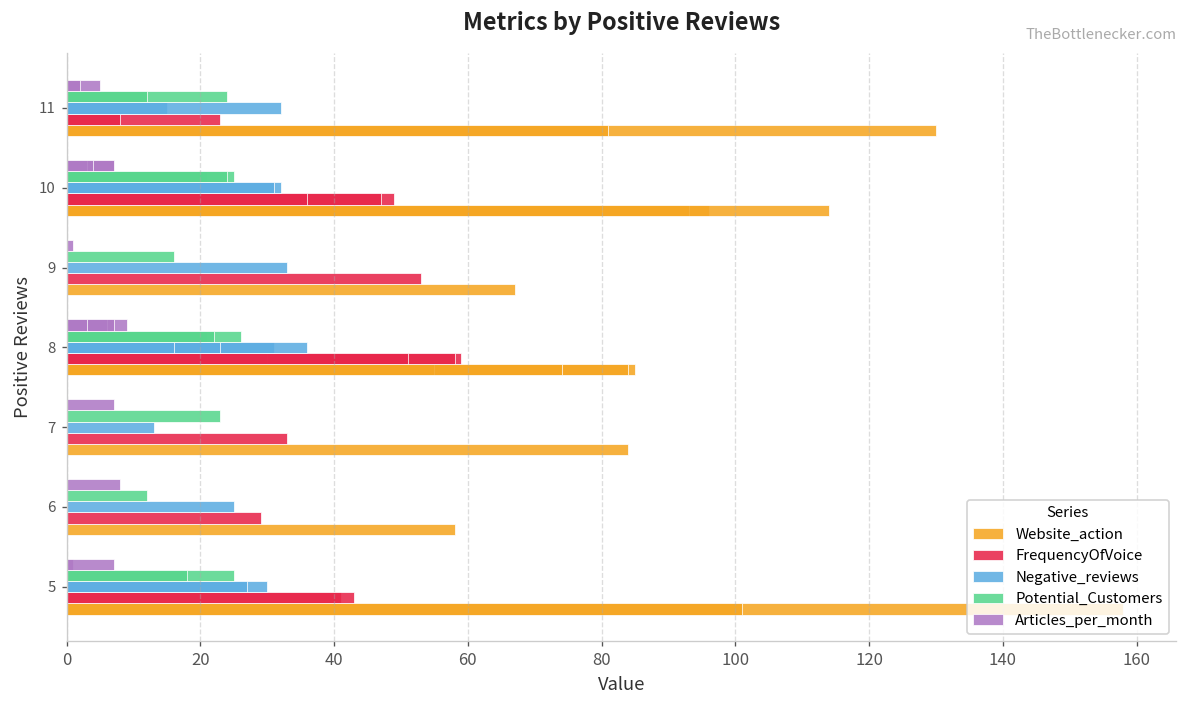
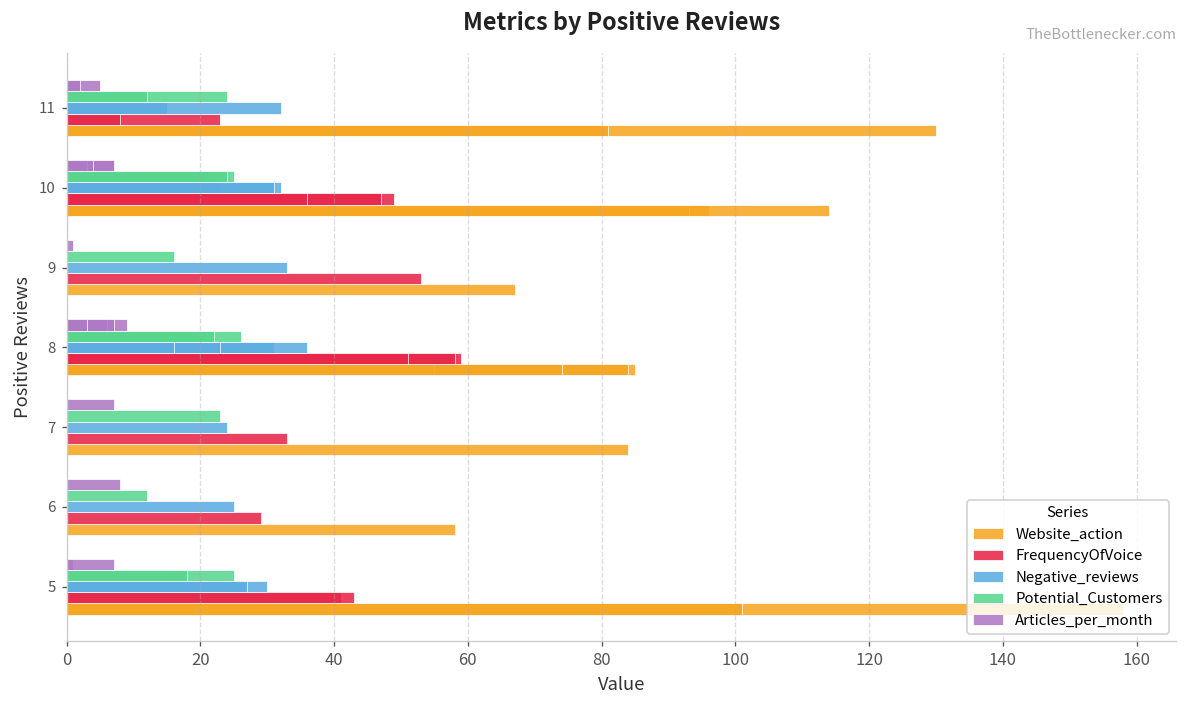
  {
    "Negative_reviews": {
      "9": 33,
-     "7": 13,
+     "7": 24,
      "6": 25
    }
  }
